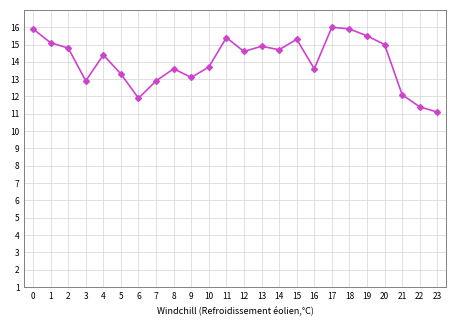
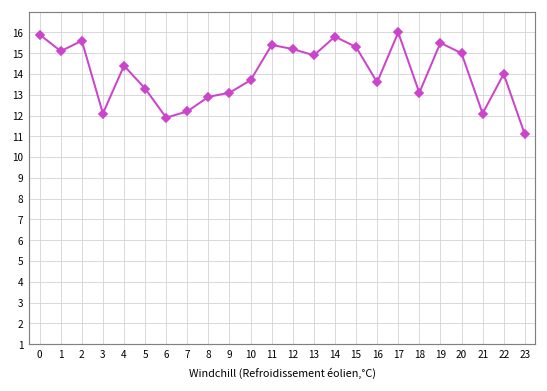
  {
    "0": 15.9,
    "1": 15.1,
-   "2": 14.8,
-   "3": 12.9,
+   "2": 15.6,
+   "3": 12.1,
    "4": 14.4,
    "5": 13.3,
    "6": 11.9,
-   "7": 12.9,
-   "8": 13.6,
+   "7": 12.2,
+   "8": 12.9,
    "9": 13.1,
    "10": 13.7,
    "11": 15.4,
-   "12": 14.6,
+   "12": 15.2,
    "13": 14.9,
-   "14": 14.7,
+   "14": 15.8,
    "15": 15.3,
    "16": 13.6,
    "17": 16.0,
-   "18": 15.9,
+   "18": 13.1,
    "19": 15.5,
    "20": 15.0,
    "21": 12.1,
-   "22": 11.4,
+   "22": 14.0,
    "23": 11.1
  }
